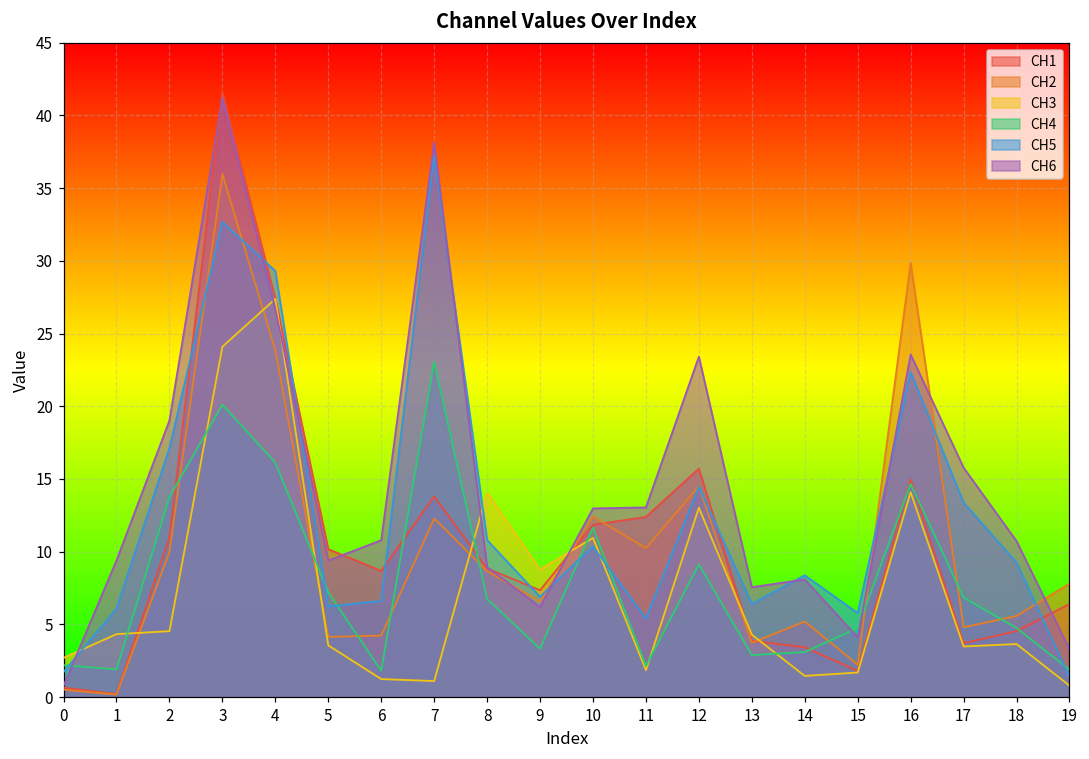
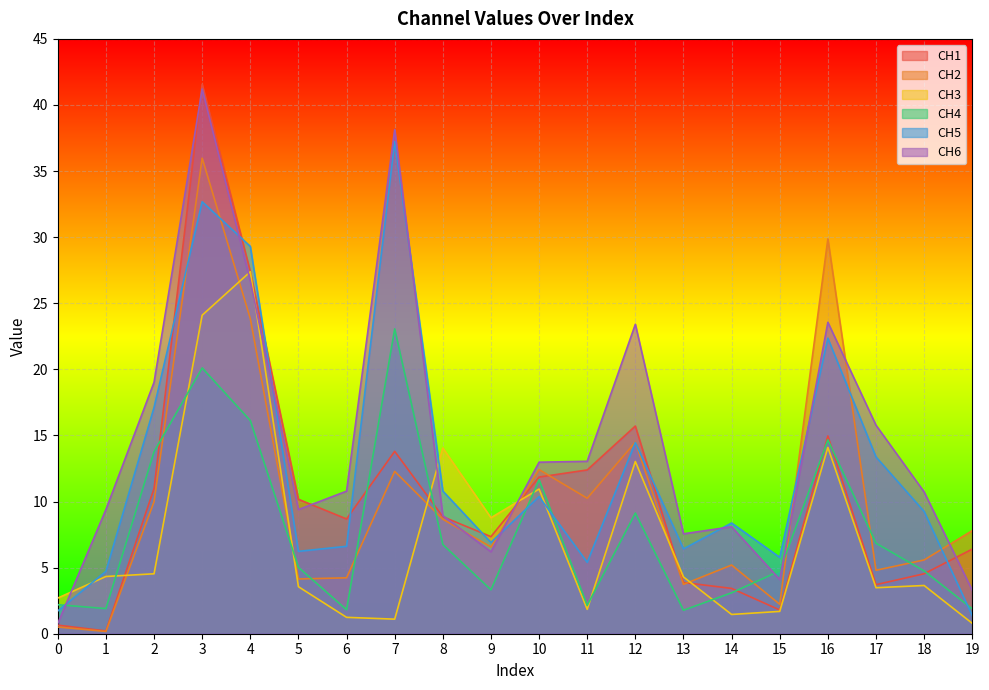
  {
    "CH3": {
      "0": 2.7,
      "1": 4.3,
      "2": 4.5,
      "3": 24.1,
      "5": 3.6,
      "6": 1.2,
      "7": 1.1,
      "8": 14.1,
      "9": 8.8,
      "10": 10.9,
      "11": 1.8,
      "12": 13.0,
      "13": 4.3,
      "14": 1.5,
      "16": 14.1,
      "17": 3.5,
      "18": 3.6,
      "19": 0.8
    },
    "CH4": {
      "0": 2.2,
      "1": 1.9,
      "2": 13.8,
      "3": 20.1,
      "4": 16.1,
-     "5": 7.2,
+     "5": 5.0,
      "6": 1.8,
      "7": 23.1,
      "8": 6.7,
      "9": 3.3,
      "10": 11.6,
      "11": 2.1,
      "12": 9.1,
-     "13": 2.9,
+     "13": 1.8,
      "14": 3.1,
      "15": 4.7,
      "16": 14.7,
      "17": 6.8,
      "18": 4.8,
      "19": 1.9
    },
    "CH5": {
      "0": 1.7,
-     "1": 6.1,
+     "1": 4.7,
      "2": 17.1,
      "3": 32.7,
      "4": 29.3,
      "5": 6.2,
      "6": 6.6,
      "7": 37.2,
      "8": 10.8,
      "9": 6.9,
      "10": 10.4,
      "11": 5.4,
      "13": 6.4,
      "14": 8.4,
      "15": 5.8,
      "16": 22.4,
      "17": 13.4,
      "18": 9.3,
      "19": 1.4
    },
    "CH6": {
      "1": 9.4,
      "2": 19.0,
      "3": 41.2,
      "4": 26.7,
      "5": 9.4,
      "6": 10.8,
      "7": 38.1,
      "9": 6.2,
      "10": 13.0,
      "11": 13.0,
      "12": 23.4,
      "13": 7.6,
      "14": 8.1,
      "15": 4.1,
      "16": 23.6,
      "17": 15.8,
      "18": 10.7,
      "19": 3.3
    }
  }
